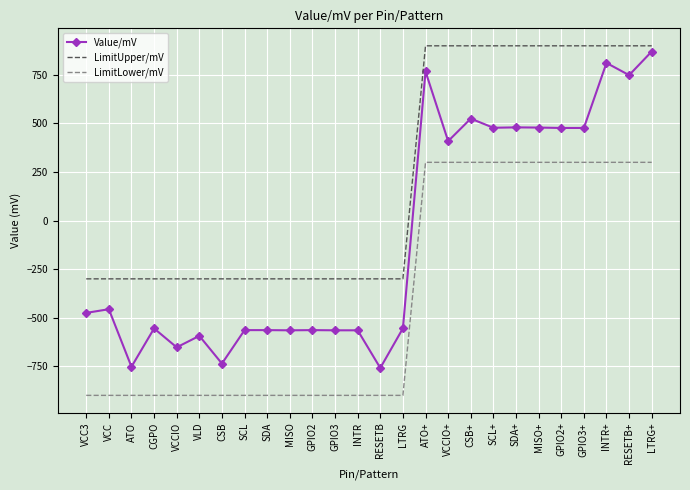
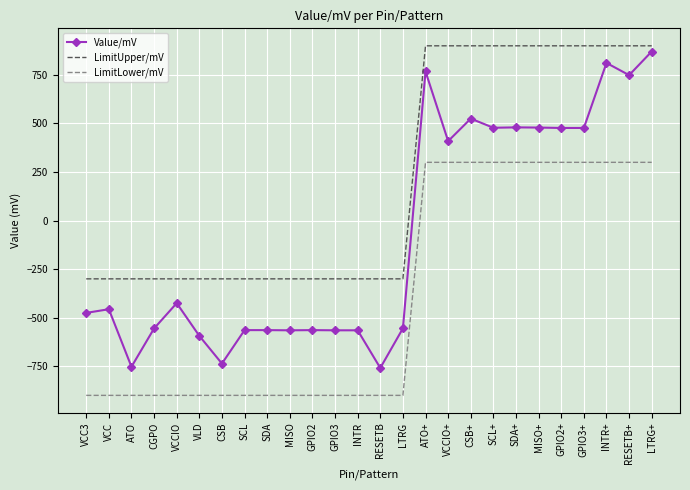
  {
    "Value/mV": {
      "VCC3": -480,
      "VCC": -460,
      "ATO": -750,
      "CGPO": -560,
-     "VCCIO": -650,
+     "VCCIO": -430,
      "VLD": -590,
      "CSB": -740,
      "SCL": -560,
      "SDA": -560,
      "MISO": -570,
      "GPIO2": -560,
      "GPIO3": -570,
      "INTR": -570,
      "RESETB": -760,
      "LTRG": -560,
      "ATO+": 770,
      "VCCIO+": 410,
      "CSB+": 530,
      "SCL+": 480,
      "SDA+": 480,
      "MISO+": 480,
      "GPIO2+": 480,
      "GPIO3+": 480,
      "INTR+": 810,
      "RESETB+": 750,
      "LTRG+": 870
    },
    "LimitUpper/mV": {
      "VCC3": -300,
      "VCC": -300,
      "ATO": -300,
      "CGPO": -300,
      "VCCIO": -300,
      "VLD": -300,
      "CSB": -300,
      "SCL": -300,
      "SDA": -300,
      "MISO": -300,
      "GPIO2": -300,
      "GPIO3": -300,
      "INTR": -300,
      "RESETB": -300,
      "LTRG": -300,
      "ATO+": 900,
      "VCCIO+": 900,
      "CSB+": 900,
      "SCL+": 900,
      "SDA+": 900,
      "MISO+": 900,
      "GPIO2+": 900,
      "GPIO3+": 900,
      "INTR+": 900,
      "RESETB+": 900,
      "LTRG+": 900
    },
    "LimitLower/mV": {
      "VCC3": -900,
      "VCC": -900,
      "ATO": -900,
      "CGPO": -900,
      "VCCIO": -900,
      "VLD": -900,
      "CSB": -900,
      "SCL": -900,
      "SDA": -900,
      "MISO": -900,
      "GPIO2": -900,
      "GPIO3": -900,
      "INTR": -900,
      "RESETB": -900,
      "LTRG": -900,
      "ATO+": 300,
      "VCCIO+": 300,
      "CSB+": 300,
      "SCL+": 300,
      "SDA+": 300,
      "MISO+": 300,
      "GPIO2+": 300,
      "GPIO3+": 300,
      "INTR+": 300,
      "RESETB+": 300,
      "LTRG+": 300
    }
  }
